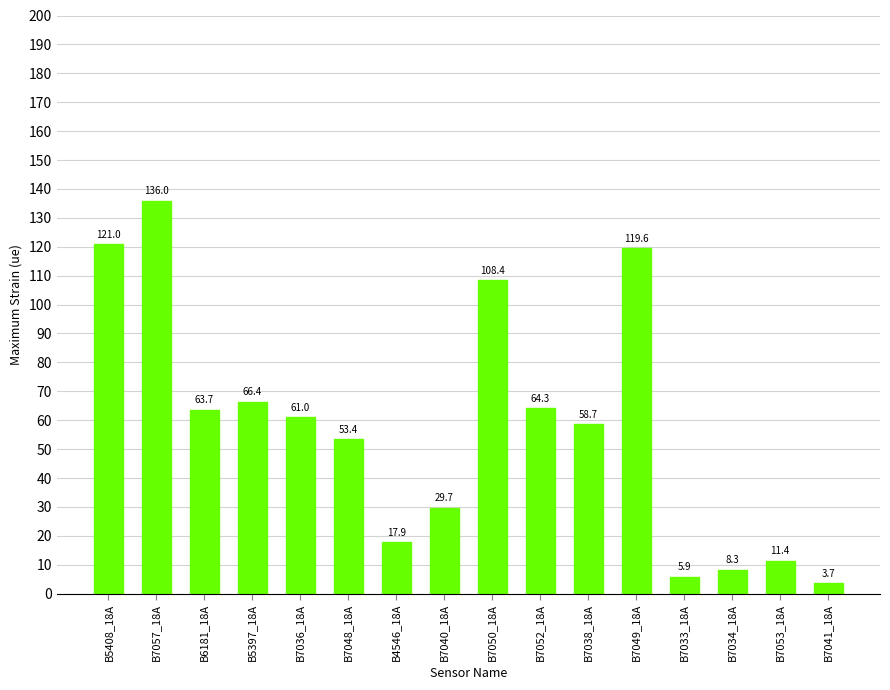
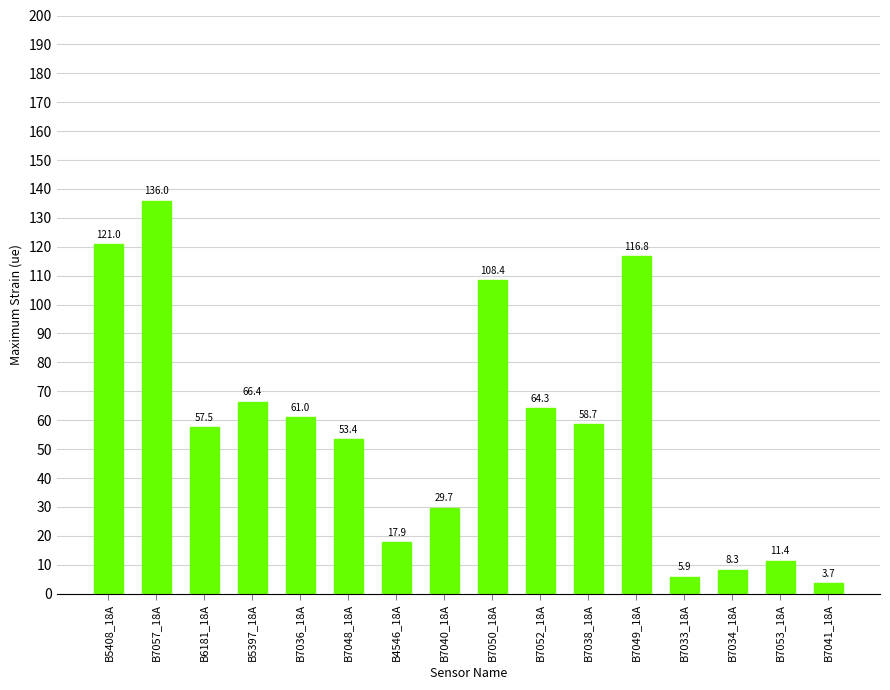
  {
    "B5408_18A": 121.0,
    "B7057_18A": 136.0,
-   "B6181_18A": 63.7,
+   "B6181_18A": 57.5,
    "B5397_18A": 66.4,
    "B7036_18A": 61.0,
    "B7048_18A": 53.4,
    "B4546_18A": 17.9,
    "B7040_18A": 29.7,
    "B7050_18A": 108.4,
    "B7052_18A": 64.3,
    "B7038_18A": 58.7,
-   "B7049_18A": 119.6,
+   "B7049_18A": 116.8,
    "B7033_18A": 5.9,
    "B7034_18A": 8.3,
    "B7053_18A": 11.4,
    "B7041_18A": 3.7
  }
